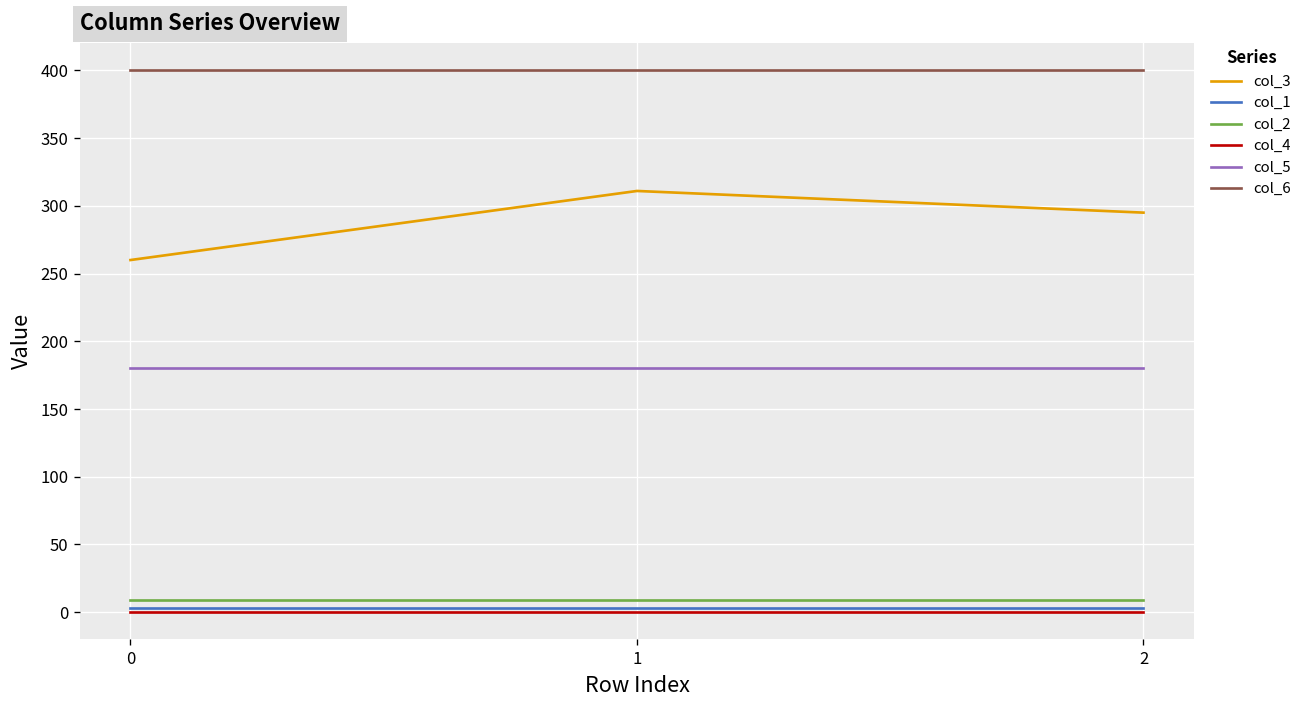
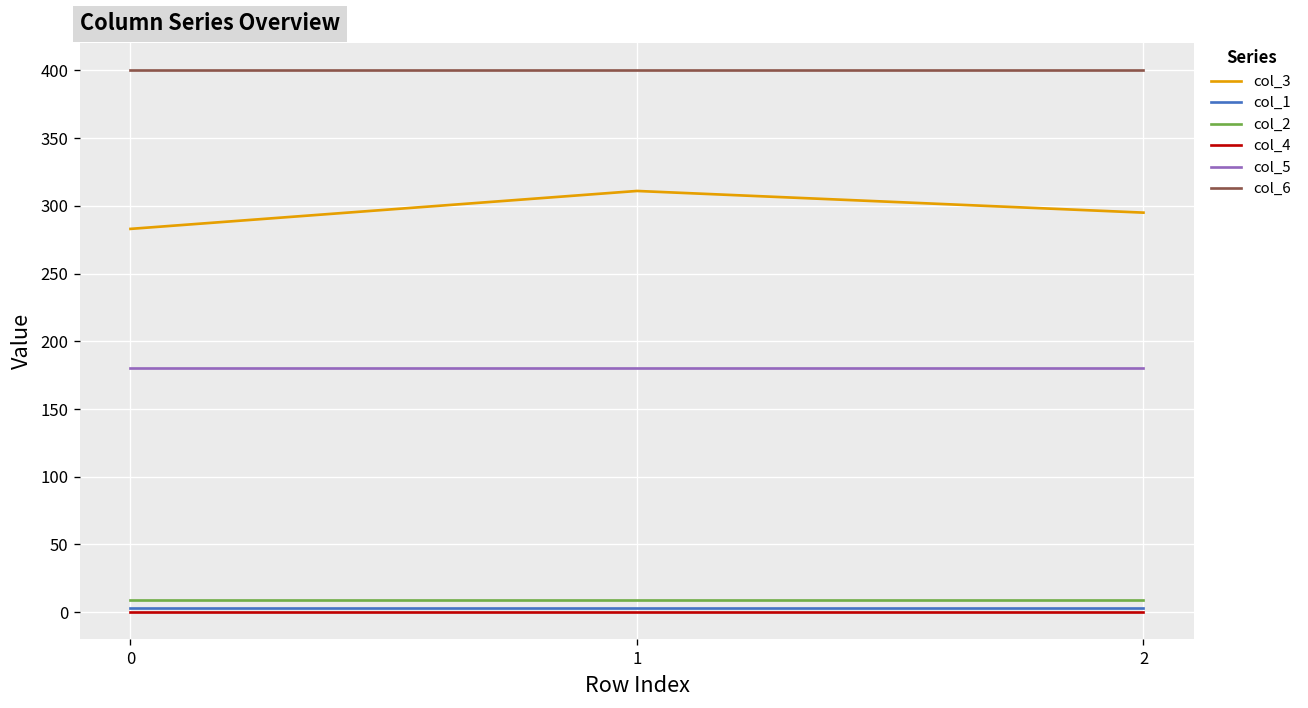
  {
    "col_3": {
-     "0": 260,
+     "0": 283,
      "1": 311,
      "2": 295
    },
    "col_1": {
      "0": 3,
      "1": 3,
      "2": 3
    },
    "col_2": {
      "0": 9,
      "1": 9,
      "2": 9
    },
    "col_4": {
      "0": 0,
      "1": 0,
      "2": 0
    },
    "col_5": {
      "0": 180,
      "1": 180,
      "2": 180
    },
    "col_6": {
      "0": 400,
      "1": 400,
      "2": 400
    }
  }
